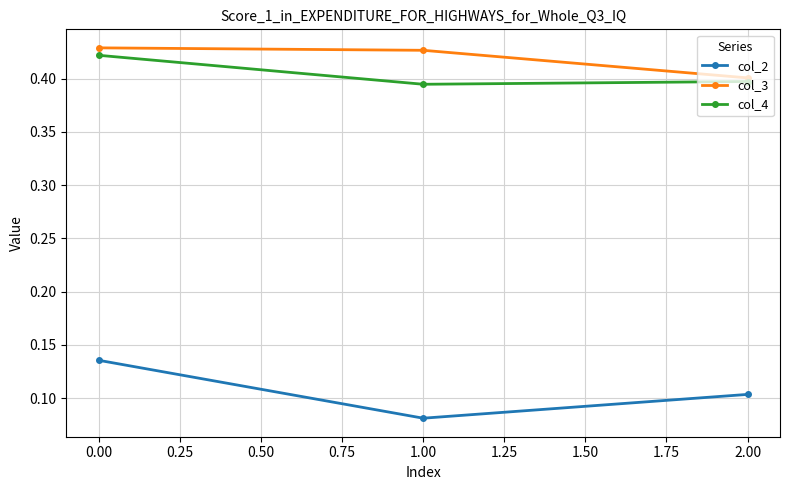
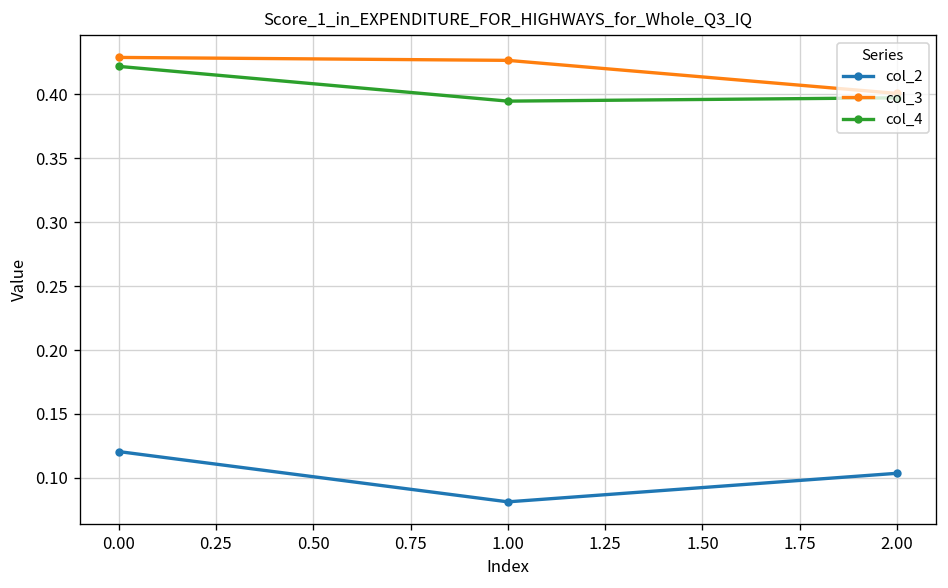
  {
    "col_2": {
-     "0.00": 0.136,
+     "0.00": 0.121,
      "1.00": 0.081,
      "2.00": 0.104
    },
    "col_3": {
      "0.00": 0.429,
      "1.00": 0.427
    },
    "col_4": {
      "0.00": 0.422,
      "1.00": 0.395
    }
  }
